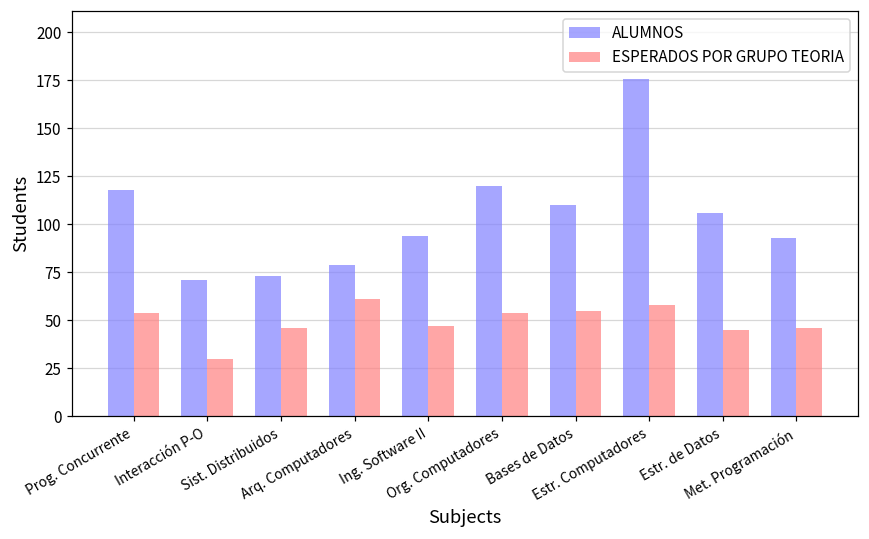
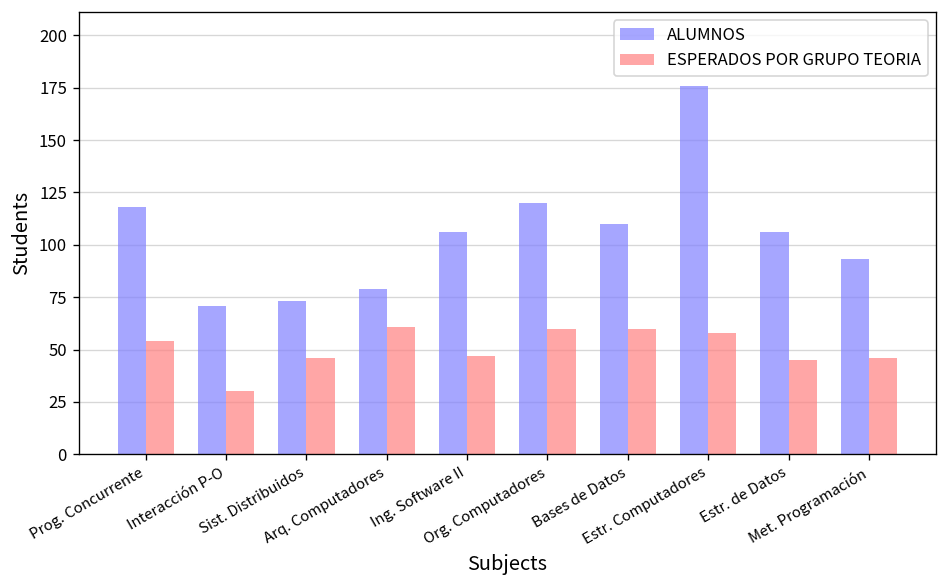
  {
    "ALUMNOS": {
      "Prog. Concurrente": 118,
      "Interacción P-O": 71,
      "Sist. Distribuidos": 73,
      "Arq. Computadores": 79,
-     "Ing. Software II": 94,
+     "Ing. Software II": 106,
      "Org. Computadores": 120,
      "Bases de Datos": 110,
      "Estr. Computadores": 176,
      "Estr. de Datos": 106,
      "Met. Programación": 93
    },
    "ESPERADOS POR GRUPO TEORIA": {
      "Prog. Concurrente": 54,
      "Interacción P-O": 30,
      "Sist. Distribuidos": 46,
      "Arq. Computadores": 61,
      "Ing. Software II": 47,
-     "Org. Computadores": 54,
-     "Bases de Datos": 55,
+     "Org. Computadores": 60,
+     "Bases de Datos": 60,
      "Estr. Computadores": 58,
      "Estr. de Datos": 45,
      "Met. Programación": 46
    }
  }
